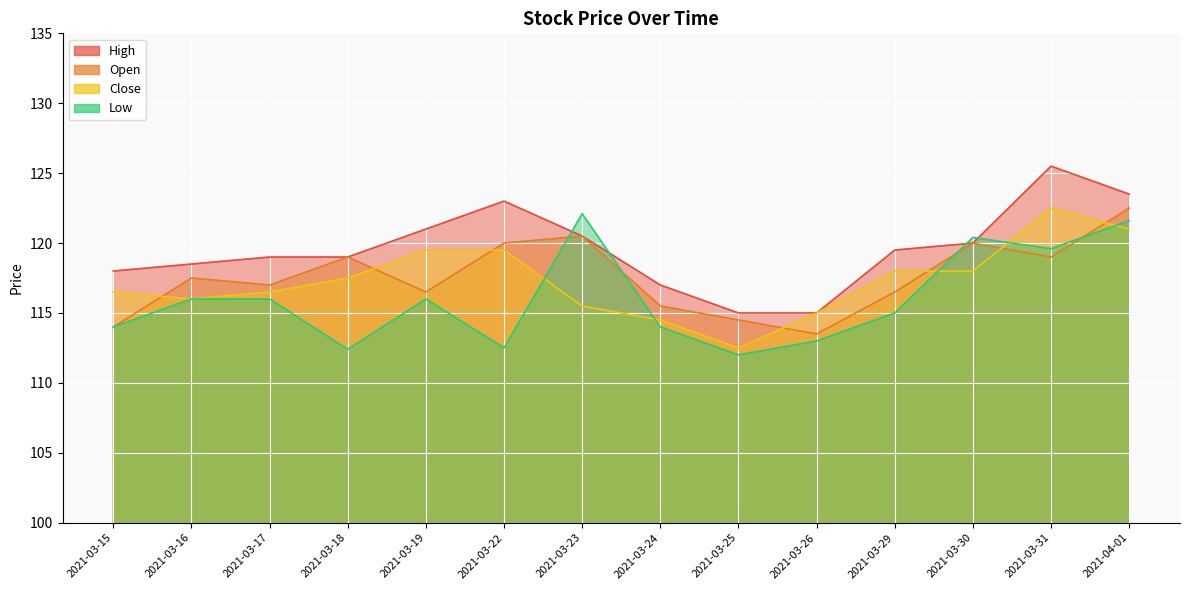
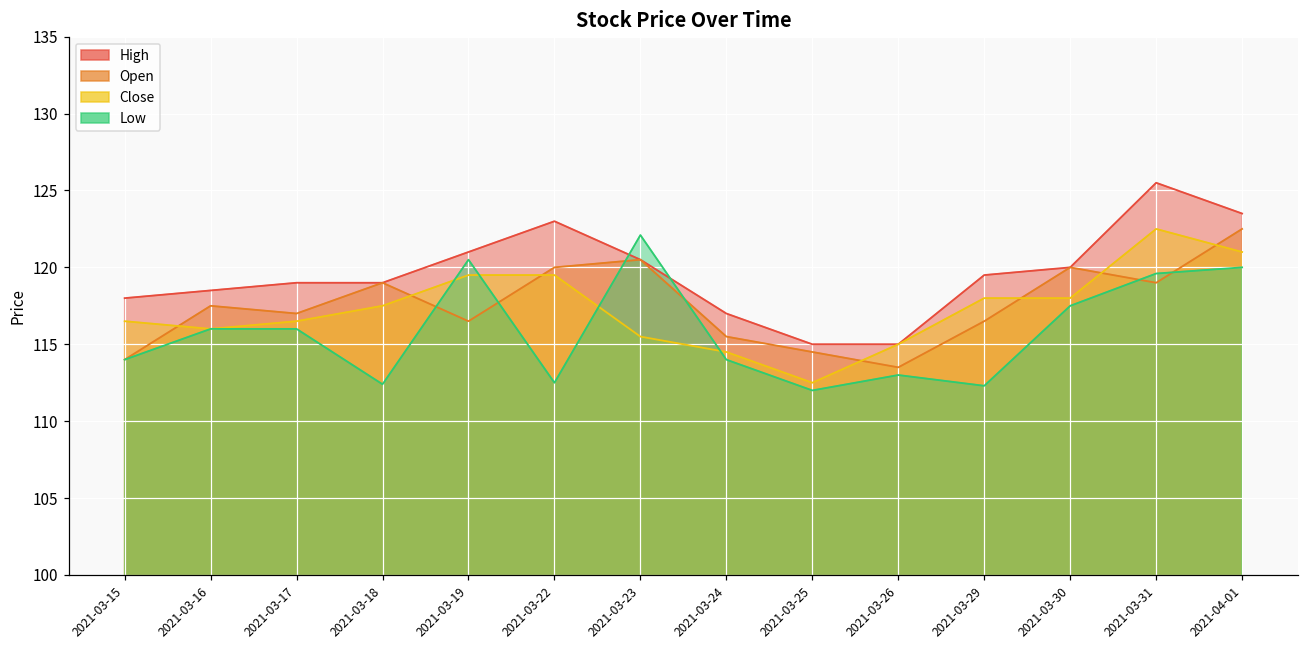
  {
    "Low": {
      "2021-03-17": 116.0,
      "2021-03-18": 112.4,
-     "2021-03-19": 116.0,
+     "2021-03-19": 120.5,
      "2021-03-22": 112.5,
      "2021-03-23": 122.1,
      "2021-03-24": 114.0,
      "2021-03-25": 112.0,
      "2021-03-26": 113.0,
-     "2021-03-29": 115.0,
-     "2021-03-30": 120.4,
+     "2021-03-29": 112.3,
+     "2021-03-30": 117.5,
      "2021-03-31": 119.6,
-     "2021-04-01": 121.6
+     "2021-04-01": 120.0
    }
  }
